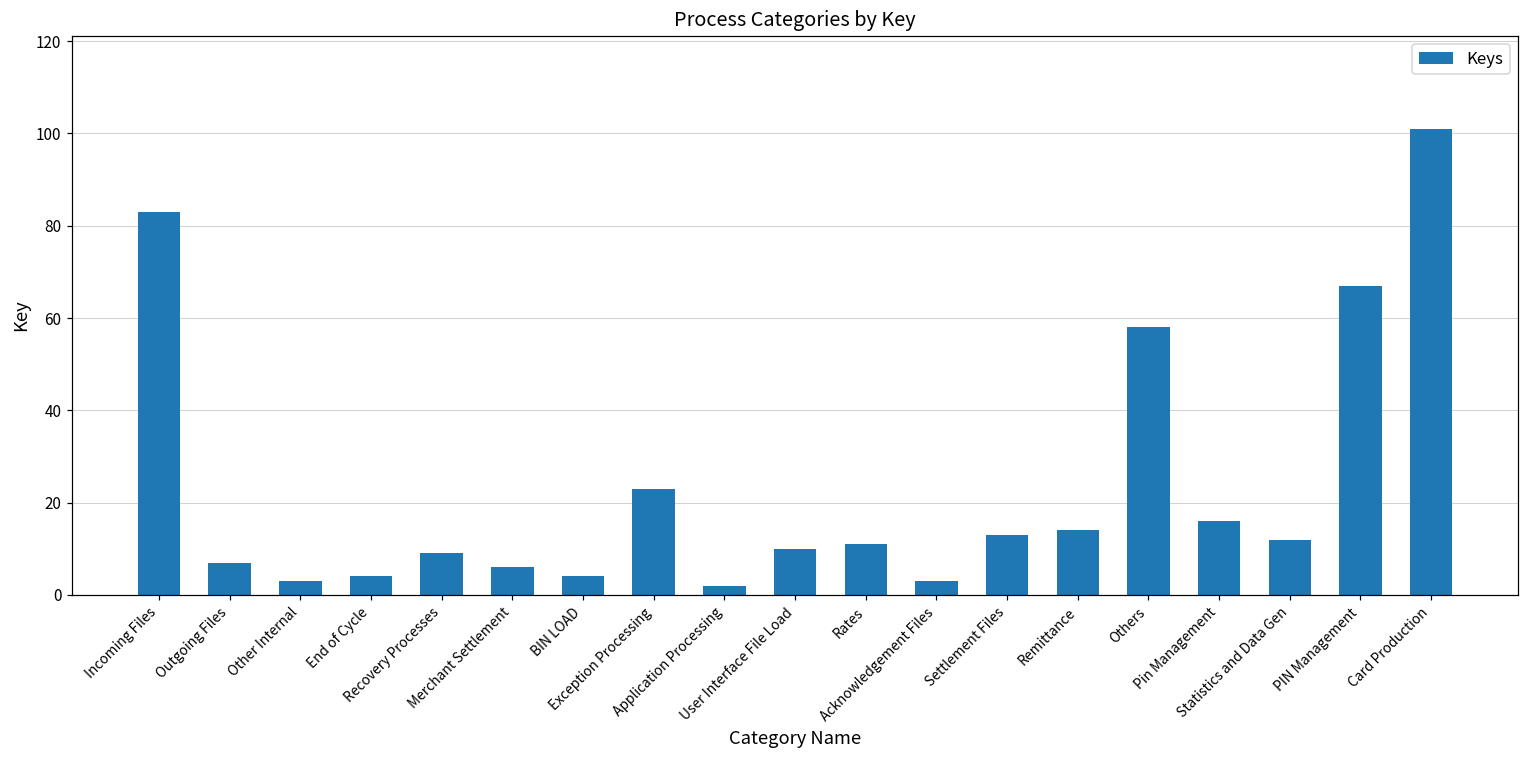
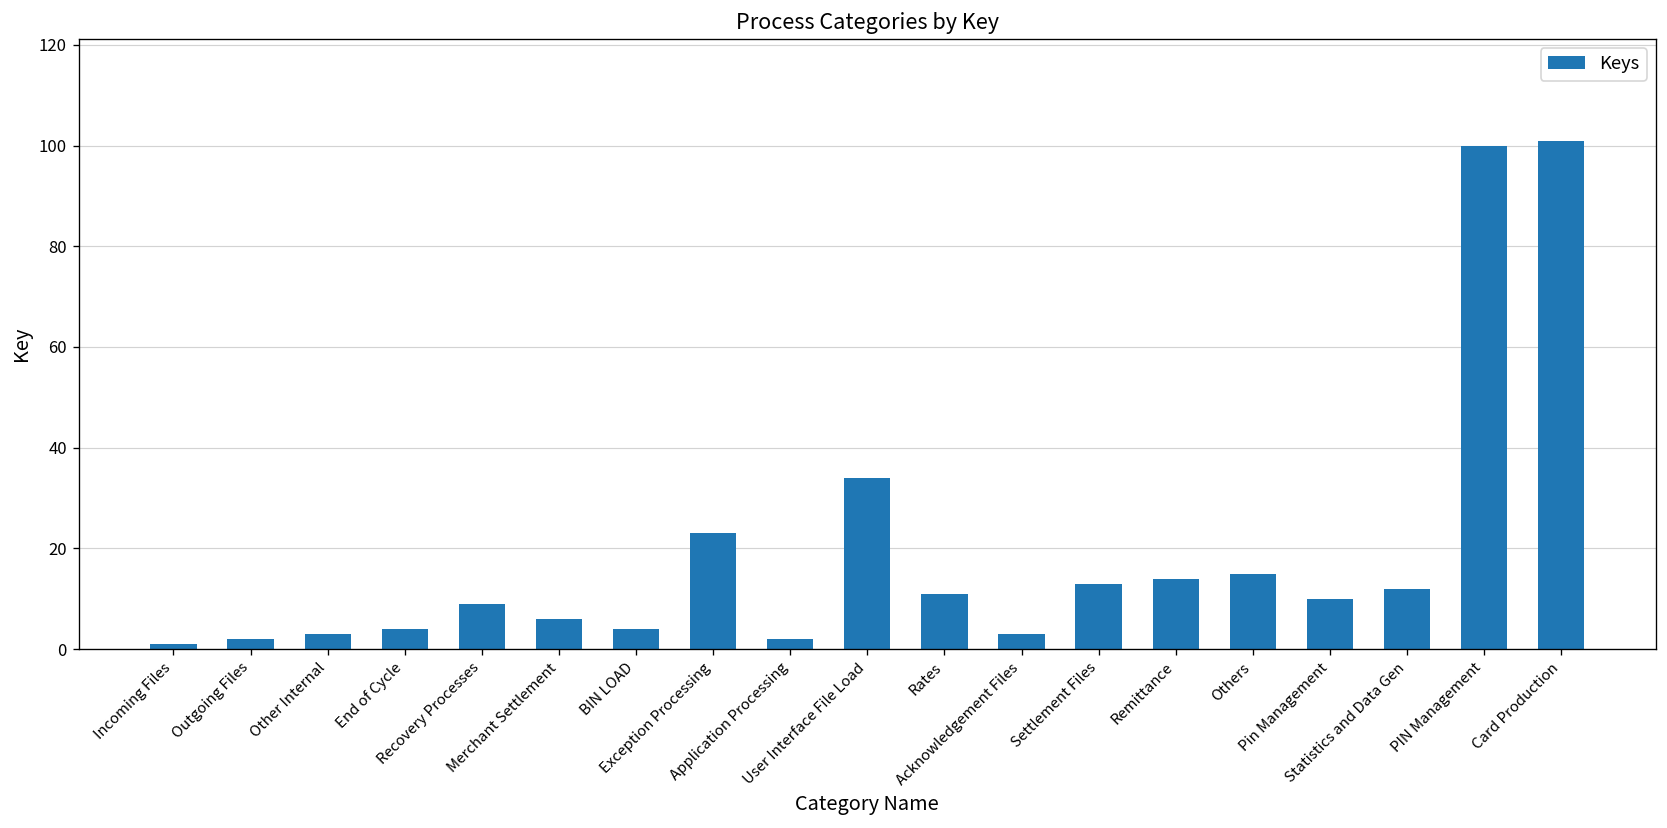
  {
-   "Incoming Files": 83,
-   "Outgoing Files": 7,
+   "Incoming Files": 1,
+   "Outgoing Files": 2,
    "Other Internal": 3,
    "End of Cycle": 4,
    "Recovery Processes": 9,
    "Merchant Settlement": 6,
    "BIN LOAD": 4,
    "Exception Processing": 23,
    "Application Processing": 2,
-   "User Interface File Load": 10,
+   "User Interface File Load": 34,
    "Rates": 11,
    "Acknowledgement Files": 3,
    "Settlement Files": 13,
    "Remittance": 14,
-   "Others": 58,
-   "Pin Management": 16,
+   "Others": 15,
+   "Pin Management": 10,
    "Statistics and Data Gen": 12,
-   "PIN Management": 67,
+   "PIN Management": 100,
    "Card Production": 101
  }
